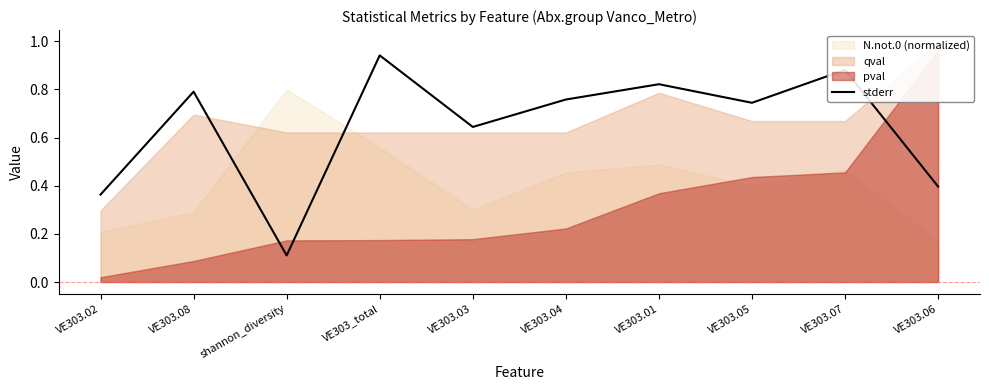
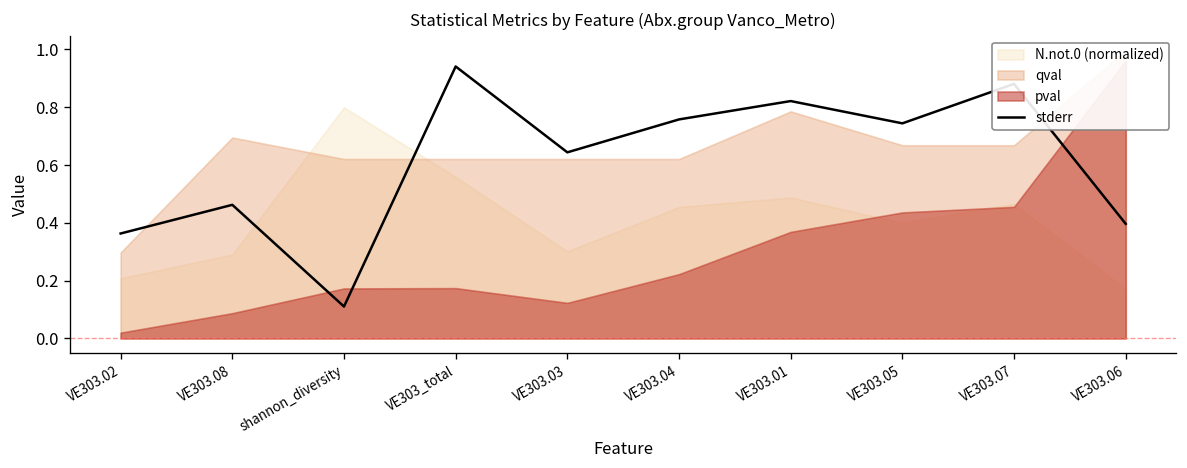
  {
    "stderr": {
      "VE303.02": 0.36,
-     "VE303.08": 0.79,
+     "VE303.08": 0.46,
      "shannon_diversity": 0.11,
      "VE303_total": 0.94,
      "VE303.03": 0.64,
      "VE303.04": 0.76,
      "VE303.01": 0.82,
      "VE303.05": 0.74,
      "VE303.06": 0.40
    },
    "N.not.0 (normalized)": {
      "VE303.02": 0.21,
      "VE303.08": 0.29,
      "shannon_diversity": 0.80,
      "VE303_total": 0.56,
      "VE303.03": 0.30,
      "VE303.04": 0.45,
      "VE303.01": 0.49,
      "VE303.05": 0.40,
      "VE303.06": 0.17
    },
    "qval": {
      "VE303.02": 0.30,
      "VE303.08": 0.70,
      "shannon_diversity": 0.62,
      "VE303_total": 0.62,
      "VE303.03": 0.62,
      "VE303.04": 0.62,
      "VE303.01": 0.79,
      "VE303.05": 0.67,
      "VE303.07": 0.67
    },
    "pval": {
      "VE303.02": 0.02,
      "VE303.08": 0.09,
      "shannon_diversity": 0.17,
      "VE303_total": 0.17,
-     "VE303.03": 0.18,
+     "VE303.03": 0.12,
      "VE303.04": 0.22,
      "VE303.01": 0.37,
      "VE303.05": 0.44
    }
  }
